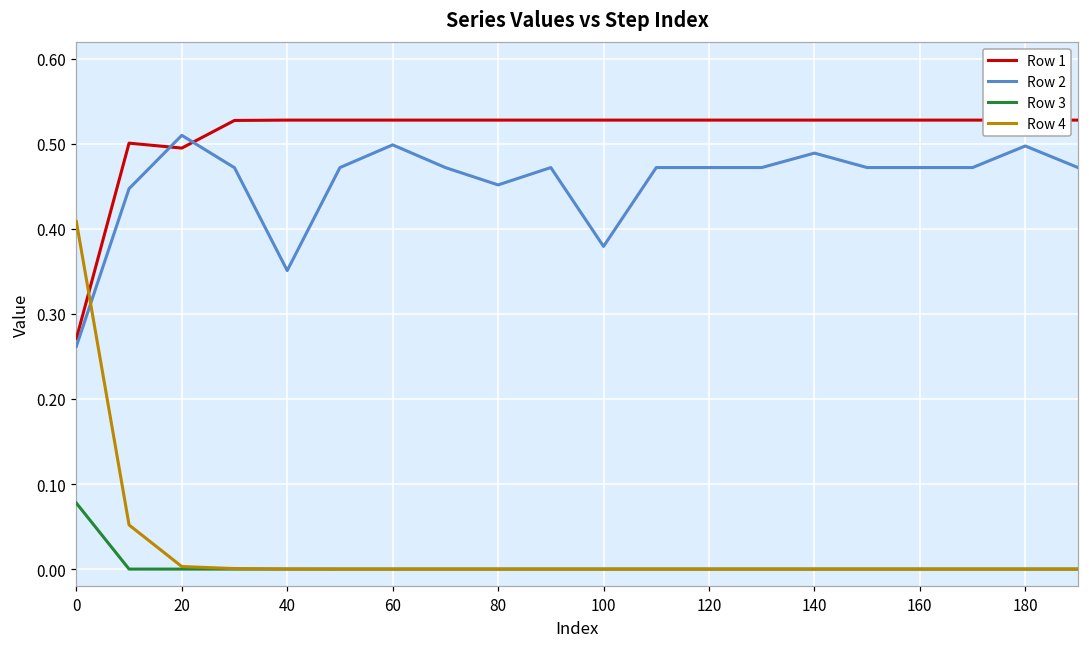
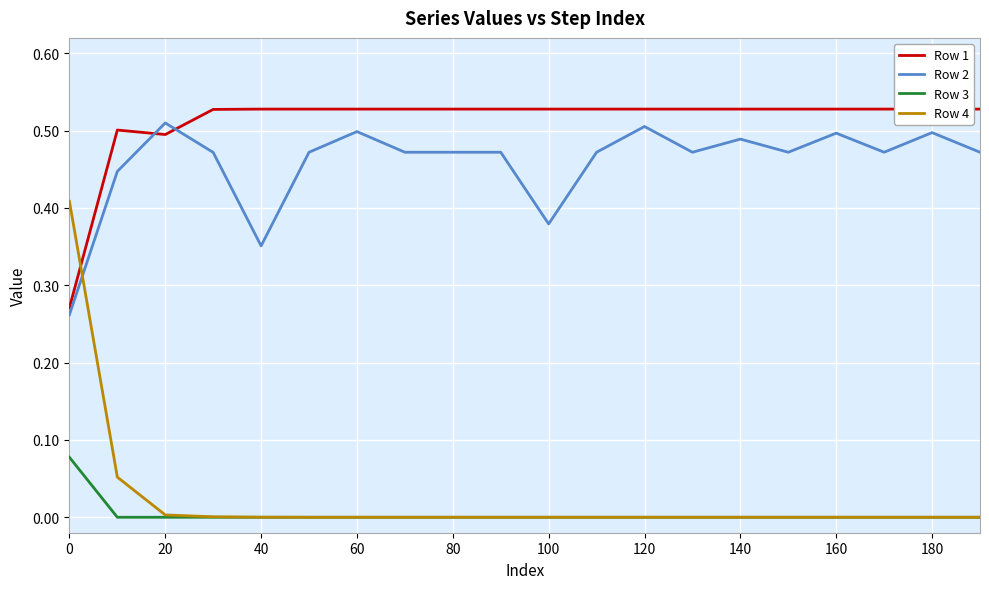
  {
    "Row 1": {
      "0": 0.27,
      "20": 0.50,
      "40": 0.53,
      "60": 0.53,
      "80": 0.53,
      "100": 0.53,
      "120": 0.53,
      "140": 0.53,
      "160": 0.53
    },
    "Row 2": {
      "0": 0.26,
      "20": 0.51,
      "40": 0.35,
      "60": 0.50,
-     "80": 0.45,
+     "80": 0.47,
      "100": 0.38,
-     "120": 0.47,
+     "120": 0.51,
      "140": 0.49,
-     "160": 0.47,
+     "160": 0.50,
      "180": 0.50
    },
    "Row 3": {
      "0": 0.08
    },
    "Row 4": {
      "0": 0.41
    }
  }
